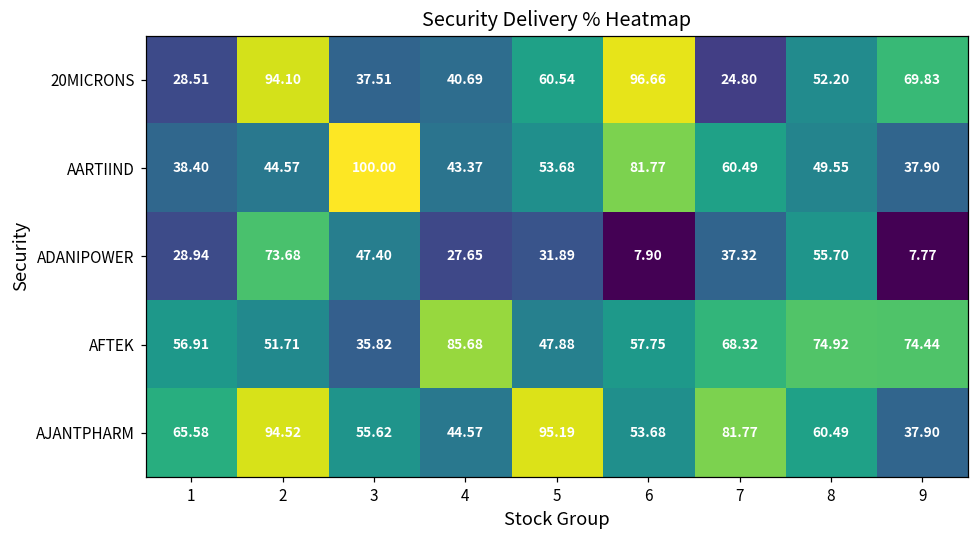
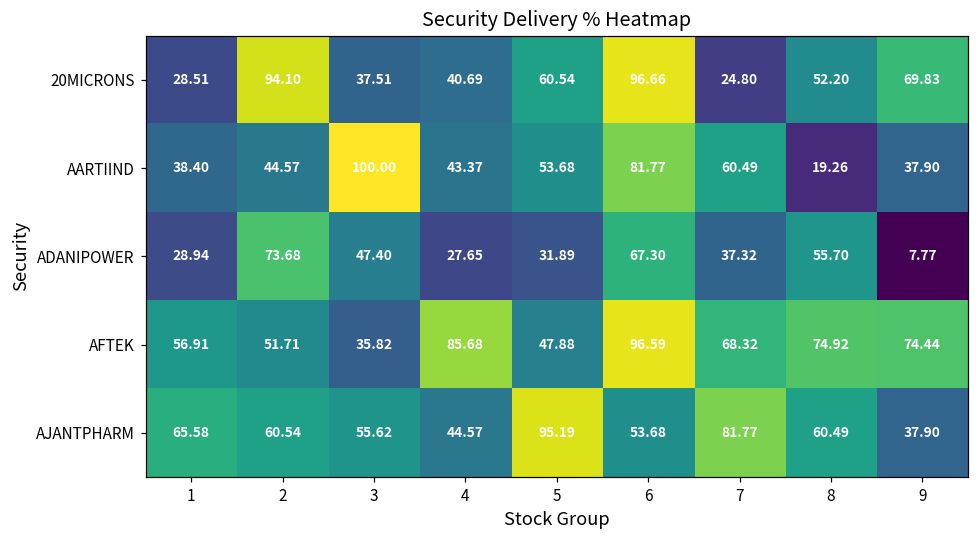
  {
    "20MICRONS": {
      "1": 28.51,
      "2": 94.10,
      "3": 37.51,
      "4": 40.69,
      "5": 60.54,
      "6": 96.66,
      "7": 24.80,
      "8": 52.20,
      "9": 69.83
    },
    "AARTIIND": {
      "1": 38.40,
      "2": 44.57,
      "3": 100.00,
      "4": 43.37,
      "5": 53.68,
      "6": 81.77,
      "7": 60.49,
-     "8": 49.55,
+     "8": 19.26,
      "9": 37.90
    },
    "ADANIPOWER": {
      "1": 28.94,
      "2": 73.68,
      "3": 47.40,
      "4": 27.65,
      "5": 31.89,
-     "6": 7.90,
+     "6": 67.30,
      "7": 37.32,
      "8": 55.70,
      "9": 7.77
    },
    "AFTEK": {
      "1": 56.91,
      "2": 51.71,
      "3": 35.82,
      "4": 85.68,
      "5": 47.88,
-     "6": 57.75,
+     "6": 96.59,
      "7": 68.32,
      "8": 74.92,
      "9": 74.44
    },
    "AJANTPHARM": {
      "1": 65.58,
-     "2": 94.52,
+     "2": 60.54,
      "3": 55.62,
      "4": 44.57,
      "5": 95.19,
      "6": 53.68,
      "7": 81.77,
      "8": 60.49,
      "9": 37.90
    }
  }
